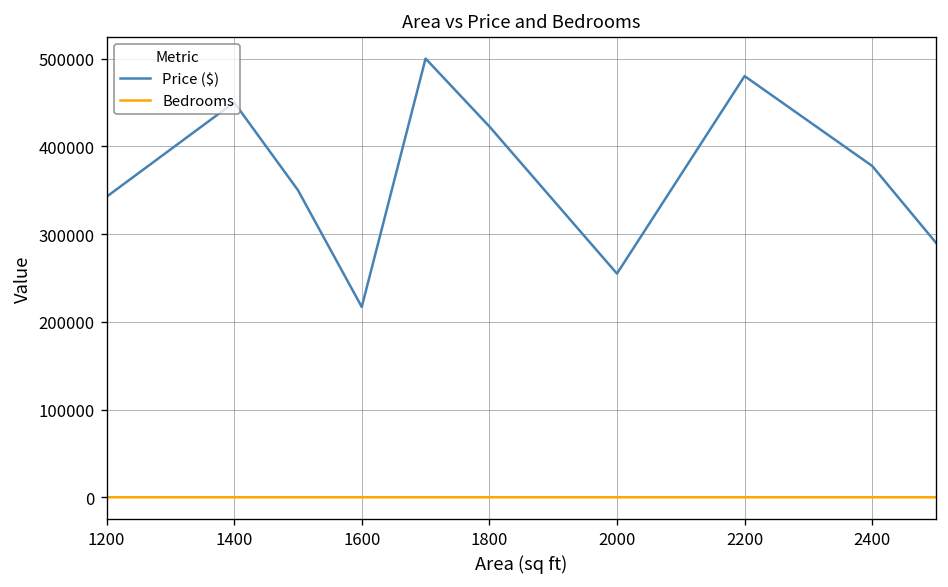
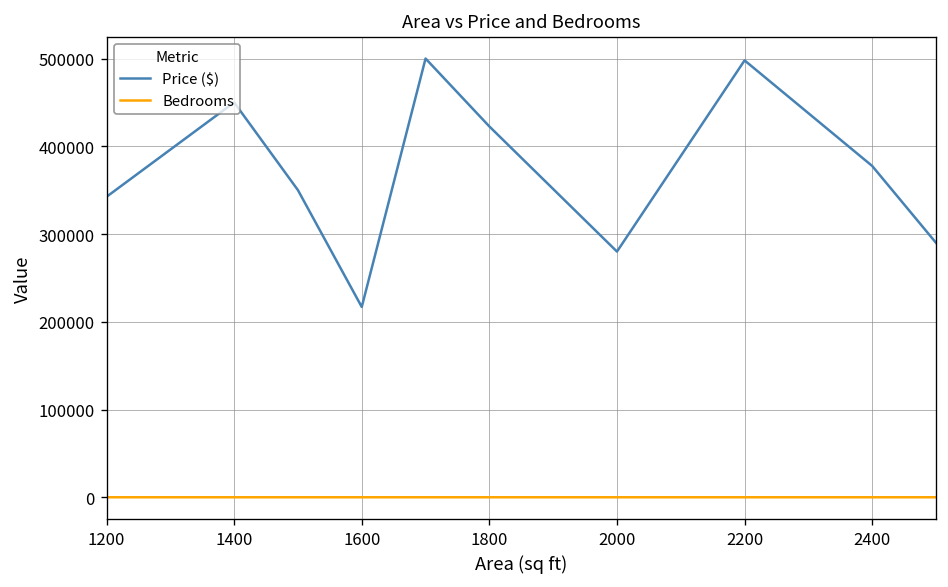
  {
    "Price ($)": {
      "1200": 340000,
      "1600": 220000,
      "1800": 420000,
-     "2000": 250000,
-     "2200": 480000,
+     "2000": 280000,
+     "2200": 500000,
      "2400": 380000
    },
    "Bedrooms": {
      "1200": 0,
      "1400": 0,
      "1600": 0,
      "1800": 0,
      "2000": 0,
      "2200": 0,
      "2400": 0
    }
  }
